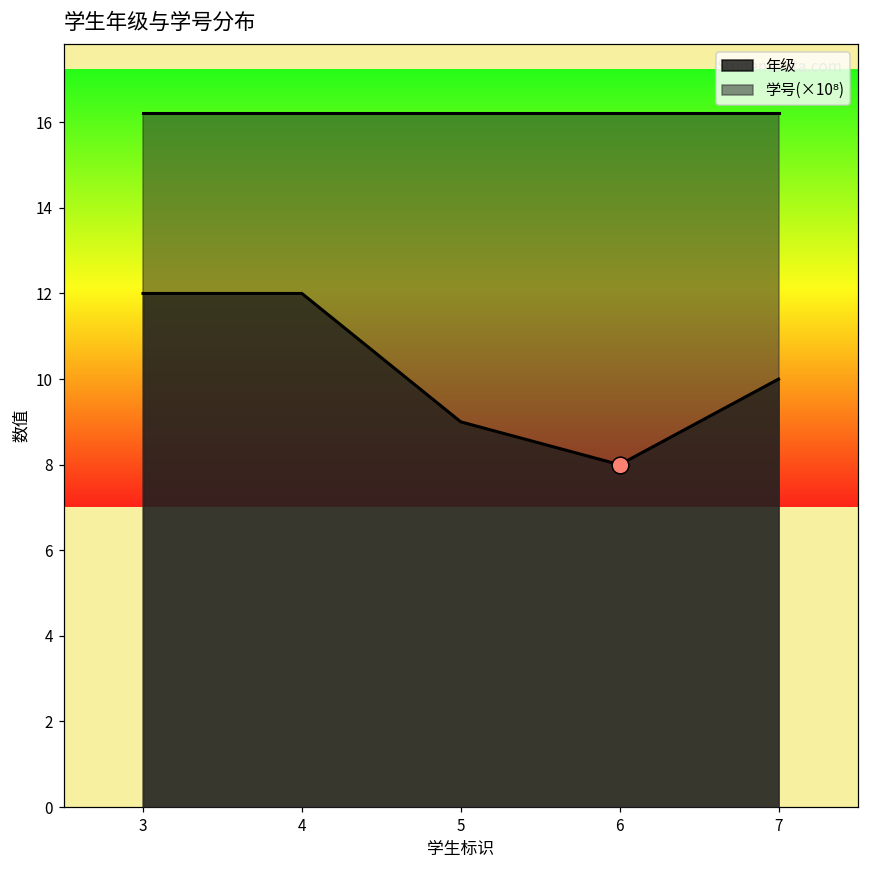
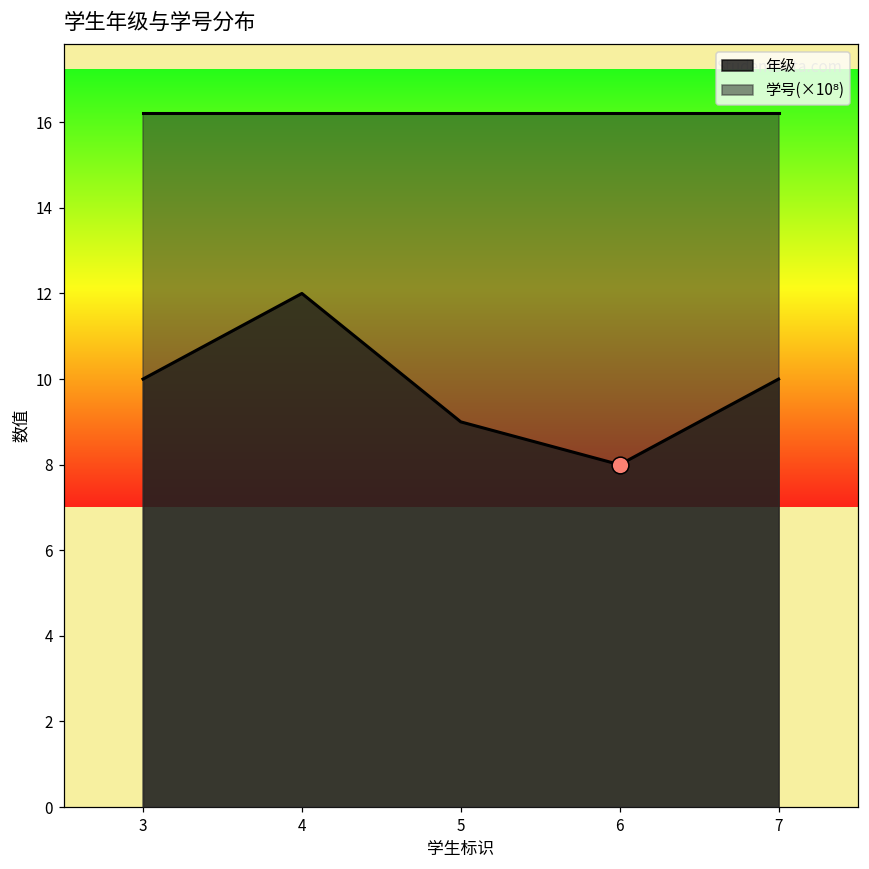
  {
    "年级": {
-     "3": 12,
+     "3": 10,
      "4": 12,
      "5": 9,
      "7": 10
    },
    "学号(×10⁸)": {
      "3": 16.2,
      "4": 16.2,
      "5": 16.2,
      "6": 16.2,
      "7": 16.2
    }
  }
